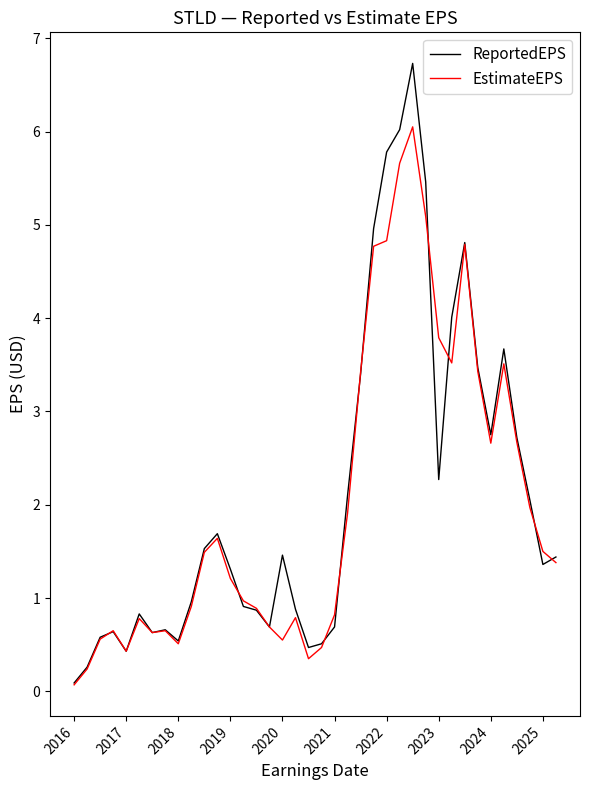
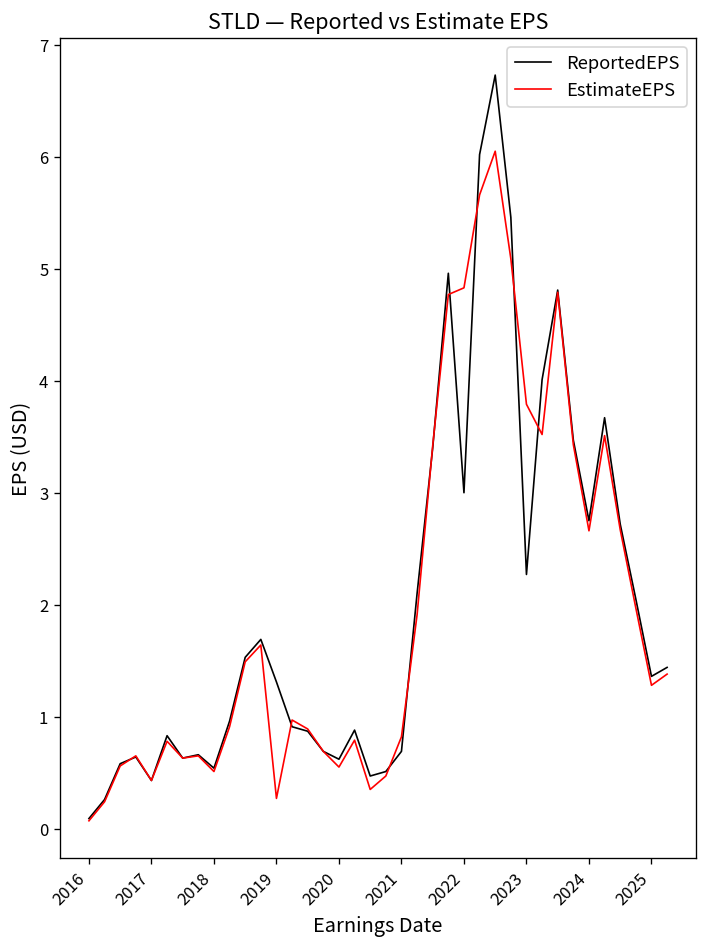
  {
    "ReportedEPS": {
      "2018": 0.5,
      "2019": 1.3,
-     "2020": 1.5,
+     "2020": 0.6,
      "2021": 0.7,
-     "2022": 5.8,
+     "2022": 3.0,
      "2023": 2.3,
      "2024": 2.8,
      "2025": 1.4
    },
    "EstimateEPS": {
      "2018": 0.5,
-     "2019": 1.2,
+     "2019": 0.3,
      "2020": 0.6,
      "2021": 0.8,
      "2022": 4.8,
      "2023": 3.8,
      "2024": 2.7,
-     "2025": 1.5
+     "2025": 1.3
    }
  }
